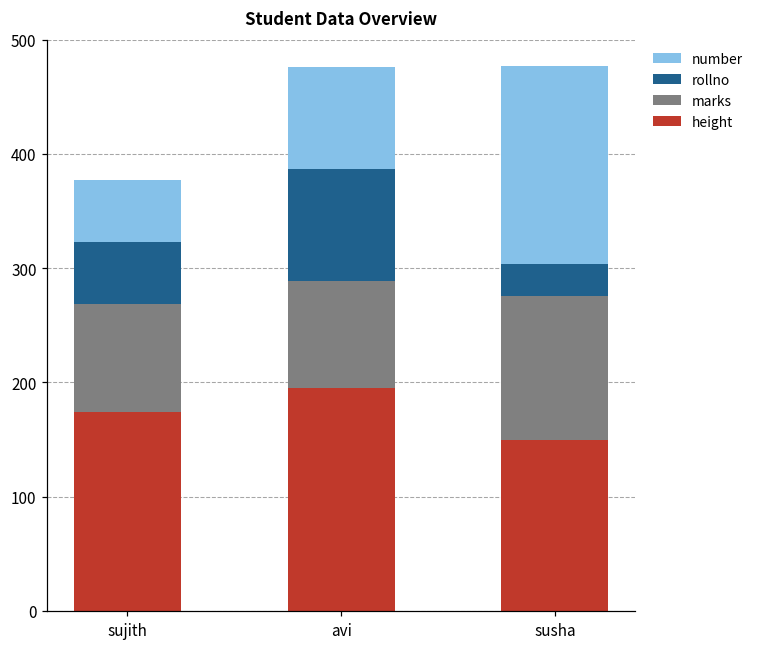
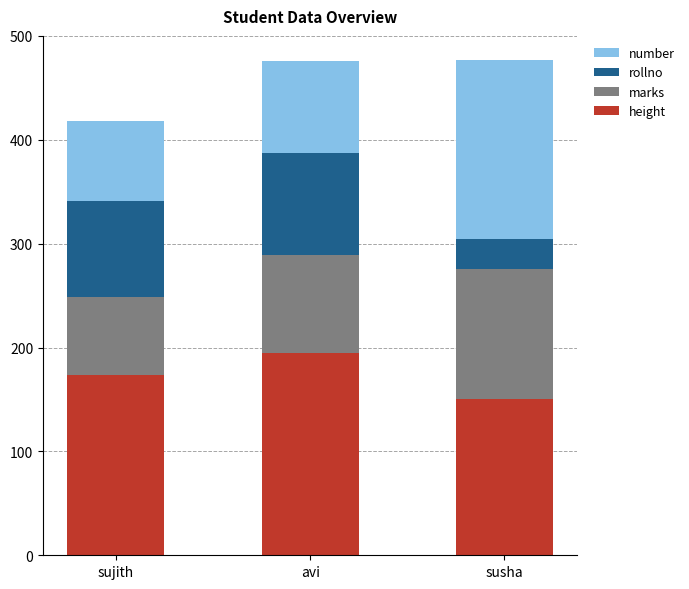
  {
    "height": {
      "sujith": 174,
      "avi": 195,
      "susha": 150
    },
    "marks": {
-     "sujith": 95,
+     "sujith": 75,
      "avi": 94,
      "susha": 126
    },
    "rollno": {
-     "sujith": 54,
+     "sujith": 92,
      "avi": 98,
      "susha": 28
    },
    "number": {
-     "sujith": 54,
+     "sujith": 77,
      "avi": 89,
      "susha": 173
    }
  }
